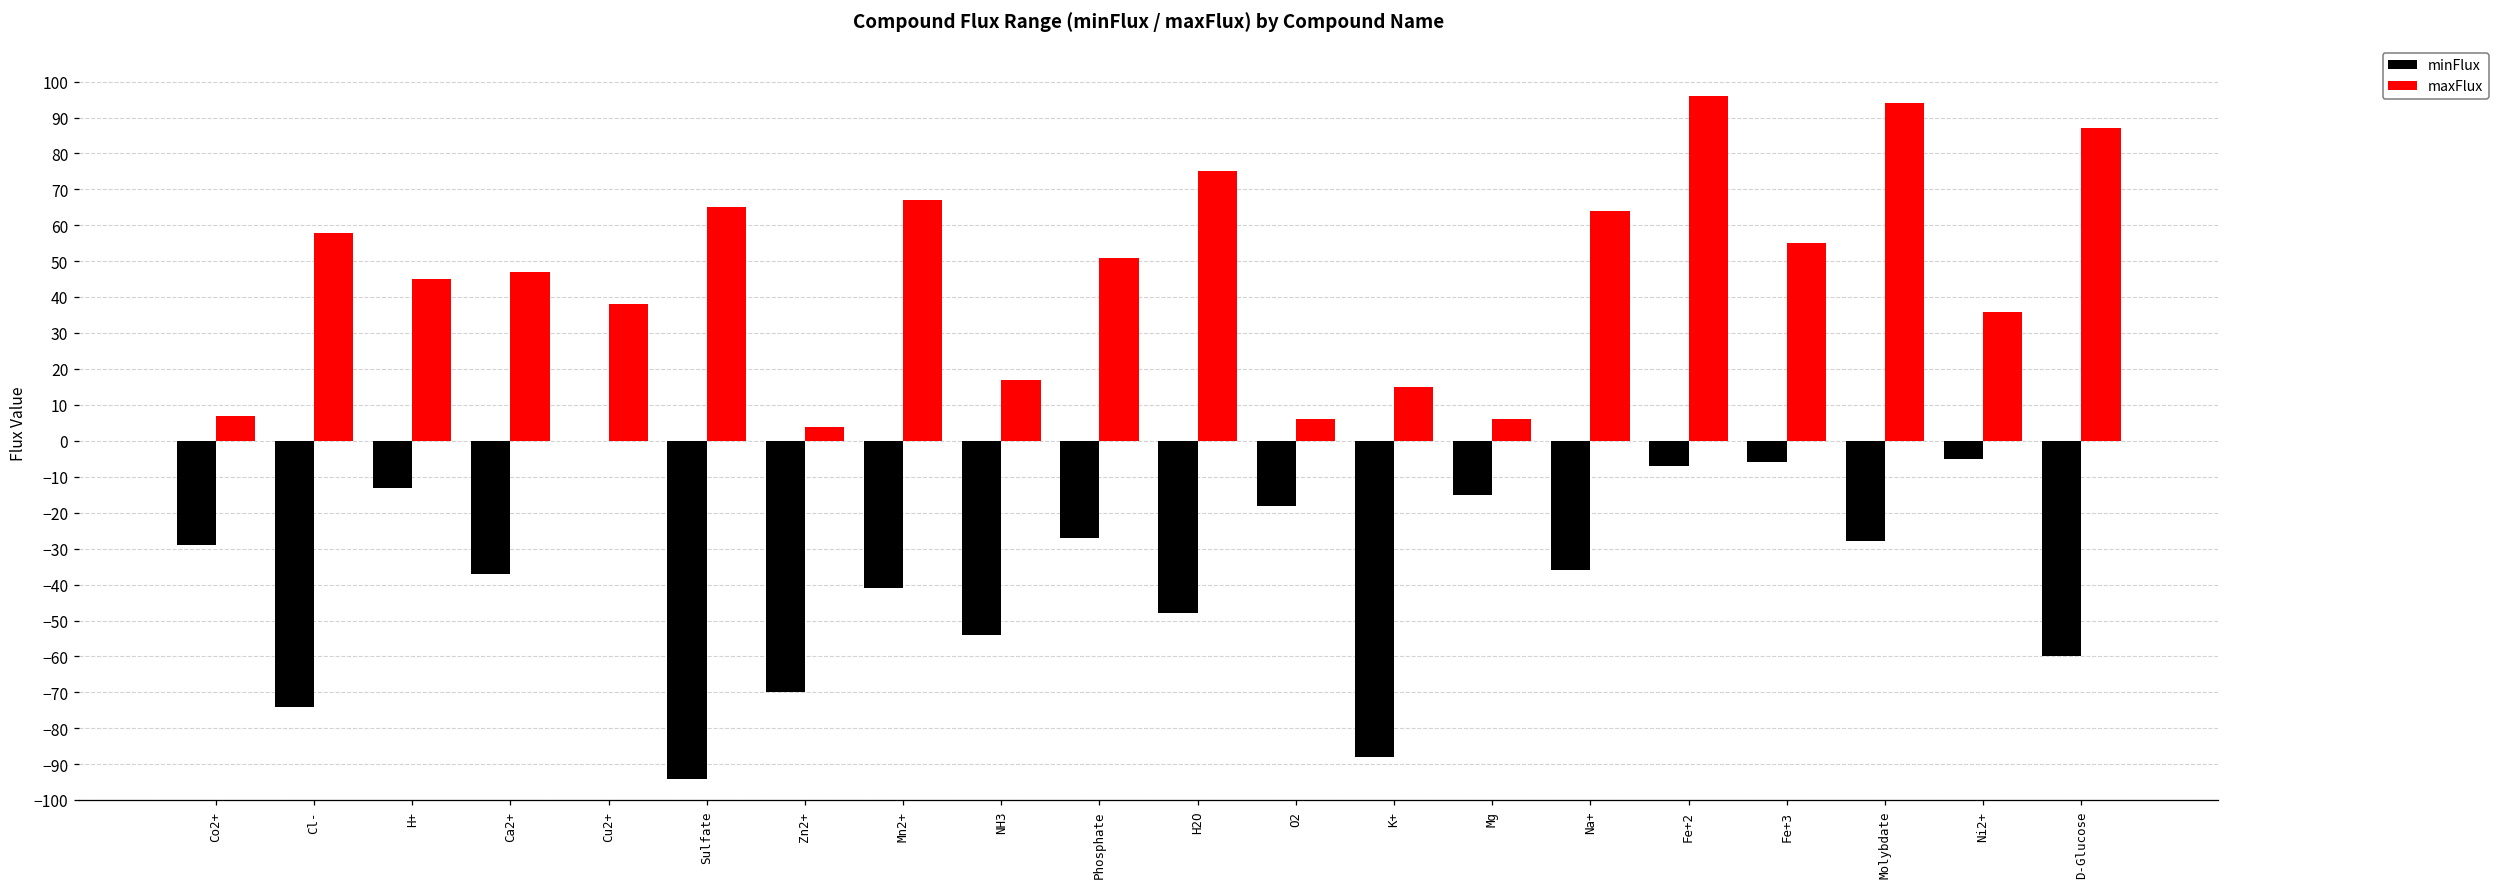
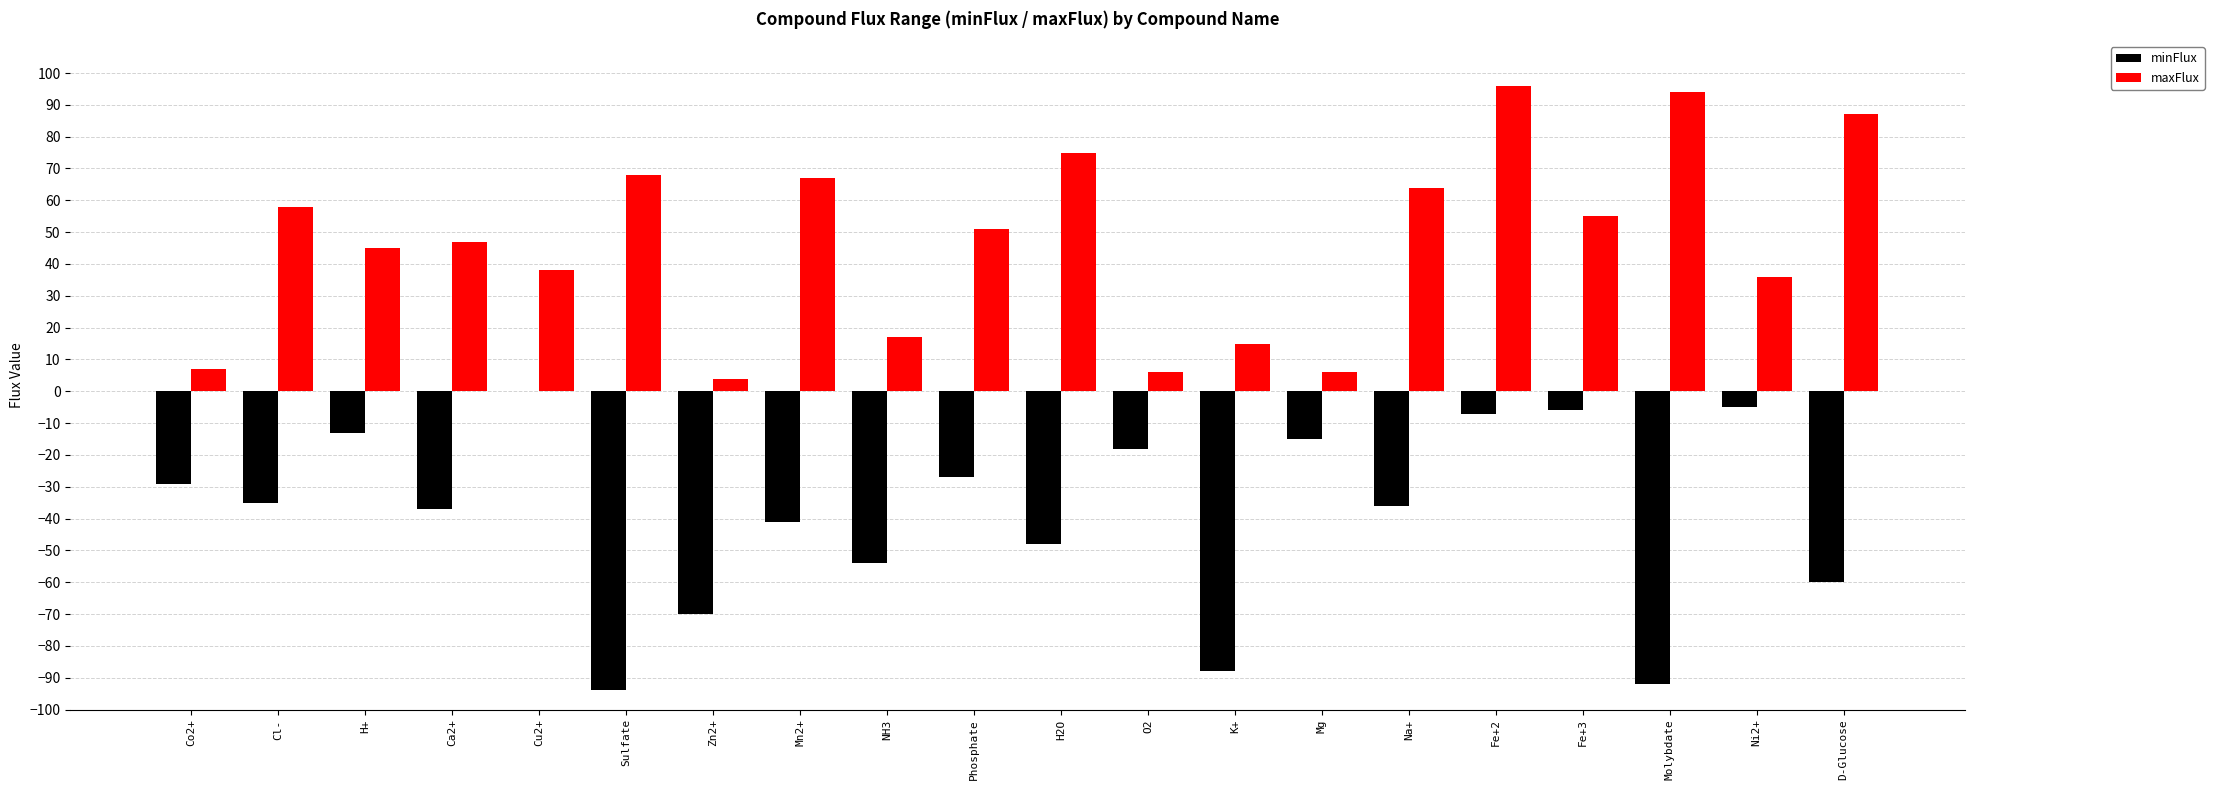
  {
    "minFlux": {
      "Co2+": -29,
-     "Cl-": -74,
+     "Cl-": -35,
      "H+": -13,
      "Ca2+": -37,
      "Cu2+": 0,
      "Sulfate": -94,
      "Zn2+": -70,
      "Mn2+": -41,
      "NH3": -54,
      "Phosphate": -27,
      "H2O": -48,
      "O2": -18,
      "K+": -88,
      "Mg": -15,
      "Na+": -36,
      "Fe+2": -7,
      "Fe+3": -6,
-     "Molybdate": -28,
+     "Molybdate": -92,
      "Ni2+": -5,
      "D-Glucose": -60
    },
    "maxFlux": {
      "Co2+": 7,
      "Cl-": 58,
      "H+": 45,
      "Ca2+": 47,
      "Cu2+": 38,
-     "Sulfate": 65,
+     "Sulfate": 68,
      "Zn2+": 4,
      "Mn2+": 67,
      "NH3": 17,
      "Phosphate": 51,
      "H2O": 75,
      "O2": 6,
      "K+": 15,
      "Mg": 6,
      "Na+": 64,
      "Fe+2": 96,
      "Fe+3": 55,
      "Molybdate": 94,
      "Ni2+": 36,
      "D-Glucose": 87
    }
  }
